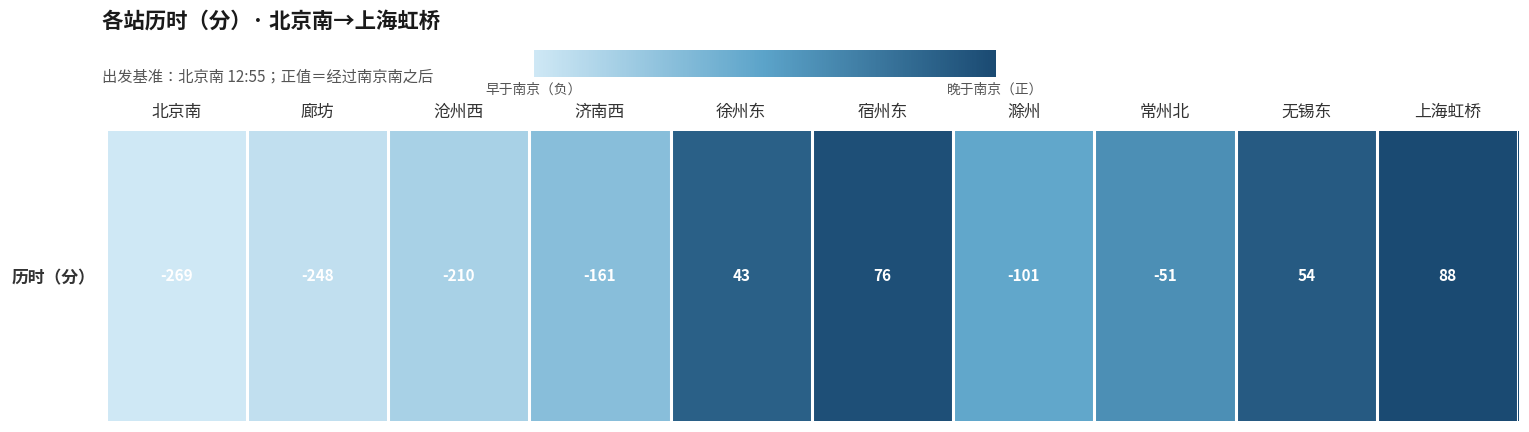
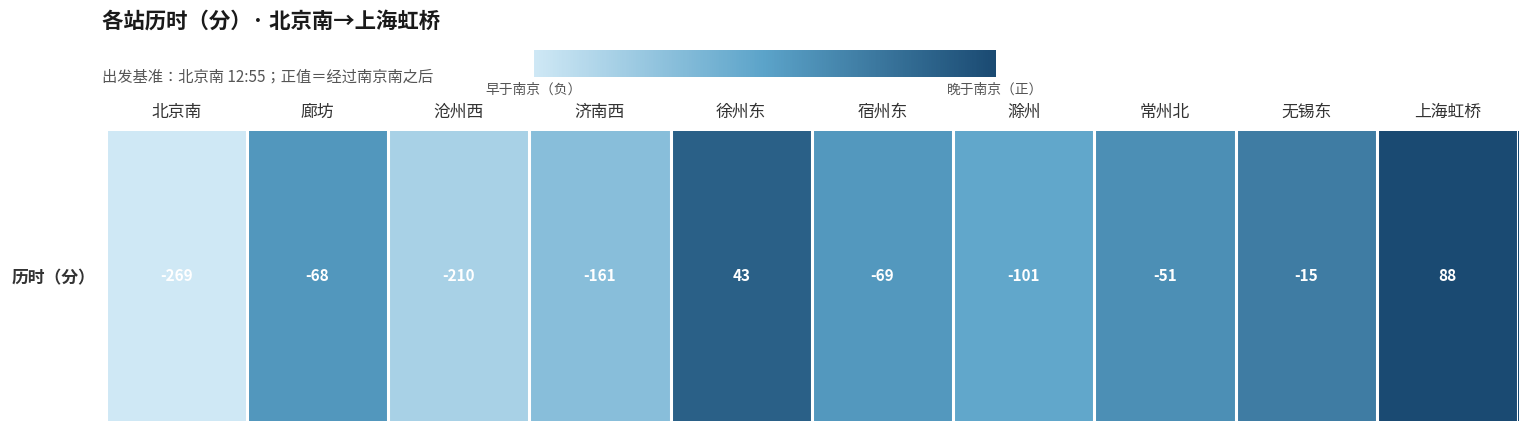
  {
    "历时（分）": {
      "北京南": -269,
-     "廊坊": -248,
+     "廊坊": -68,
      "沧州西": -210,
      "济南西": -161,
      "徐州东": 43,
-     "宿州东": 76,
+     "宿州东": -69,
      "滁州": -101,
      "常州北": -51,
-     "无锡东": 54,
+     "无锡东": -15,
      "上海虹桥": 88
    }
  }
